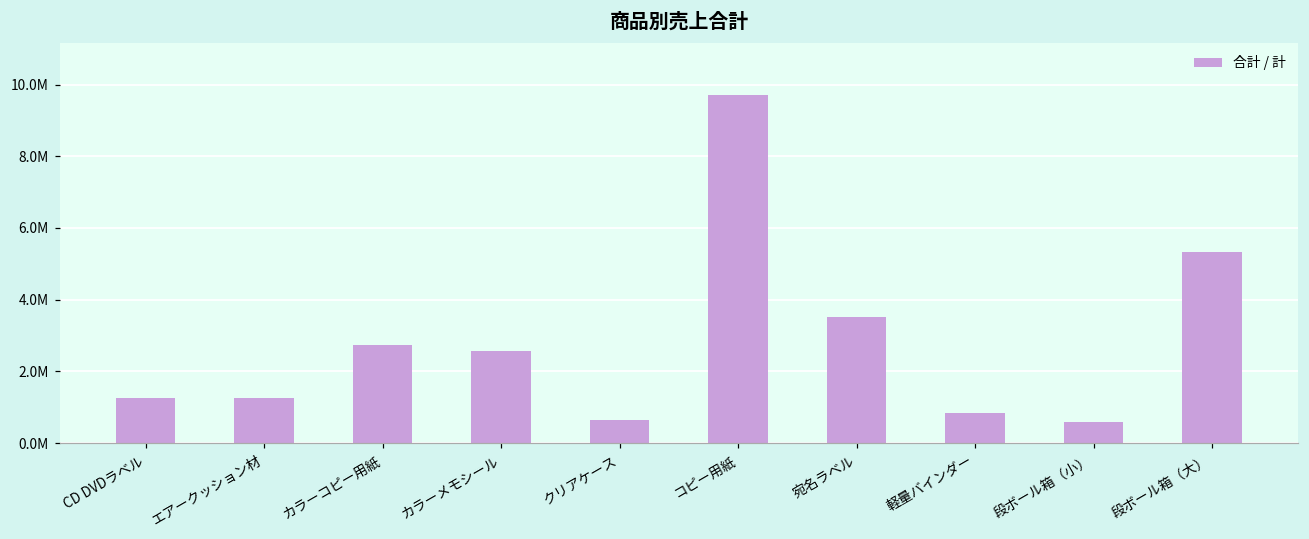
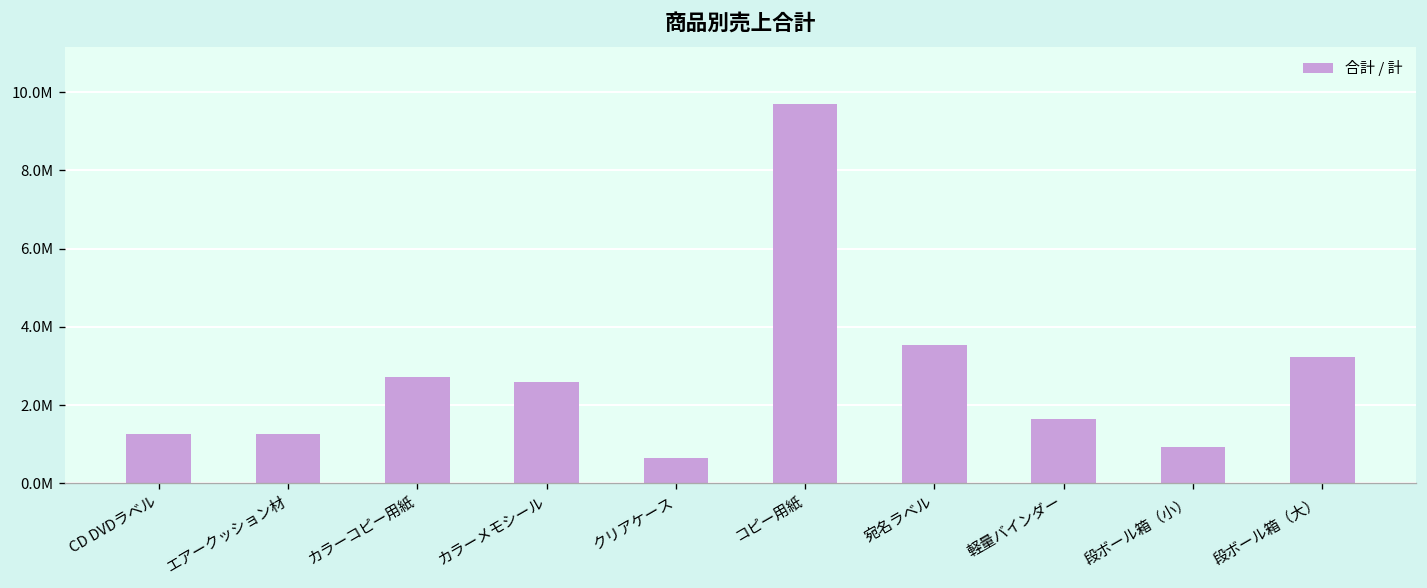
  {
    "CD DVDラベル": 1300000,
    "エアークッション材": 1300000,
    "カラーコピー用紙": 2700000,
    "カラーメモシール": 2600000,
    "クリアケース": 600000,
    "コピー用紙": 9700000,
    "宛名ラベル": 3500000,
-   "軽量バインダー": 800000,
-   "段ボール箱（小）": 600000,
-   "段ボール箱（大）": 5300000
+   "軽量バインダー": 1600000,
+   "段ボール箱（小）": 900000,
+   "段ボール箱（大）": 3200000
  }
